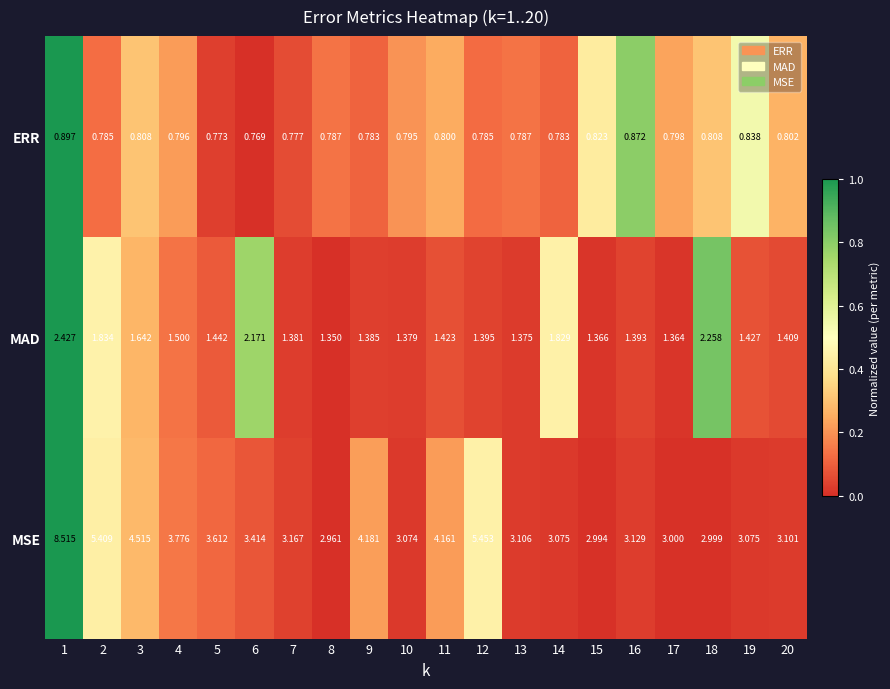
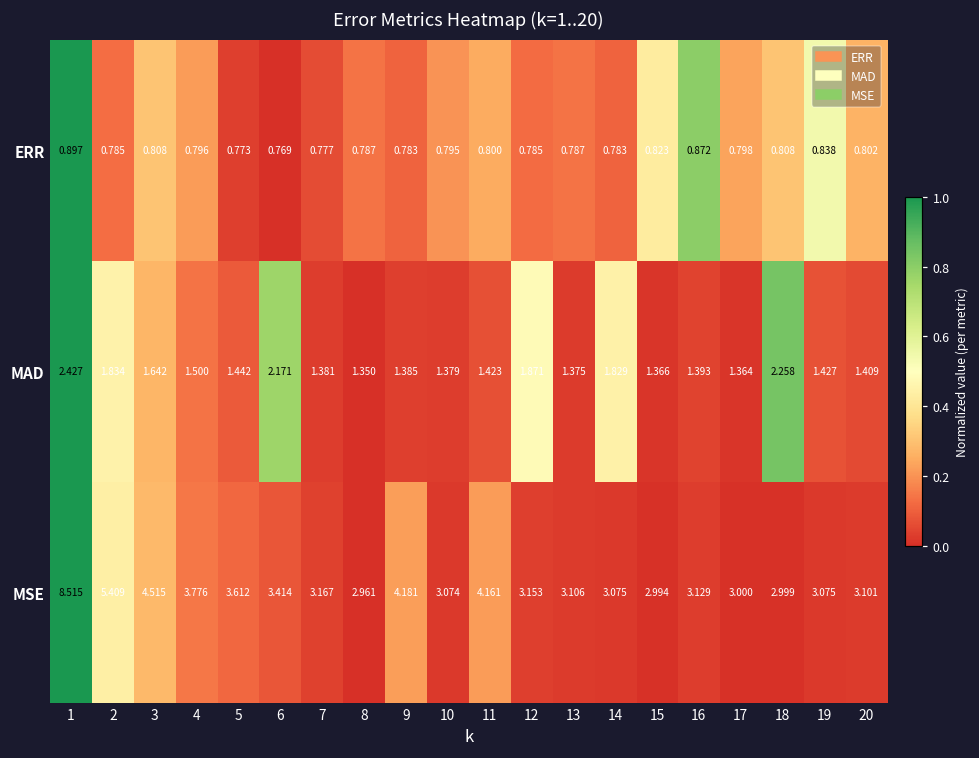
  {
    "ERR": {
      "1": 0.897,
      "2": 0.785,
      "3": 0.808,
      "4": 0.796,
      "5": 0.773,
      "6": 0.769,
      "7": 0.777,
      "8": 0.787,
      "9": 0.783,
      "10": 0.795,
      "11": 0.800,
      "12": 0.785,
      "13": 0.787,
      "14": 0.783,
      "15": 0.823,
      "16": 0.872,
      "17": 0.798,
      "18": 0.808,
      "19": 0.838,
      "20": 0.802
    },
    "MAD": {
      "1": 2.427,
      "2": 1.834,
      "3": 1.642,
      "4": 1.500,
      "5": 1.442,
      "6": 2.171,
      "7": 1.381,
      "8": 1.350,
      "9": 1.385,
      "10": 1.379,
      "11": 1.423,
-     "12": 1.395,
+     "12": 1.871,
      "13": 1.375,
      "14": 1.829,
      "15": 1.366,
      "16": 1.393,
      "17": 1.364,
      "18": 2.258,
      "19": 1.427,
      "20": 1.409
    },
    "MSE": {
      "1": 8.515,
      "2": 5.409,
      "3": 4.515,
      "4": 3.776,
      "5": 3.612,
      "6": 3.414,
      "7": 3.167,
      "8": 2.961,
      "9": 4.181,
      "10": 3.074,
      "11": 4.161,
-     "12": 5.453,
+     "12": 3.153,
      "13": 3.106,
      "14": 3.075,
      "15": 2.994,
      "16": 3.129,
      "17": 3.000,
      "18": 2.999,
      "19": 3.075,
      "20": 3.101
    }
  }
